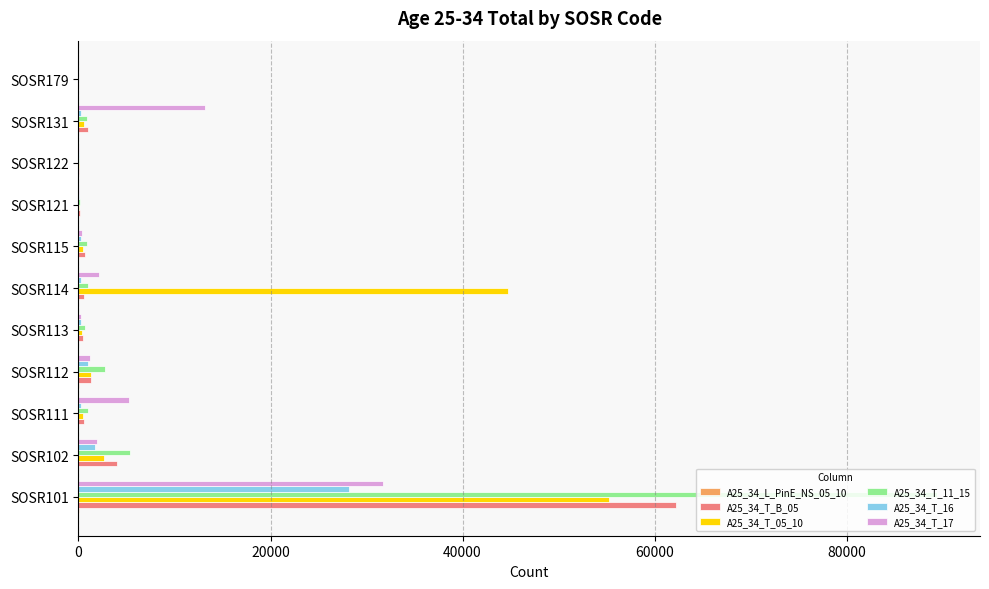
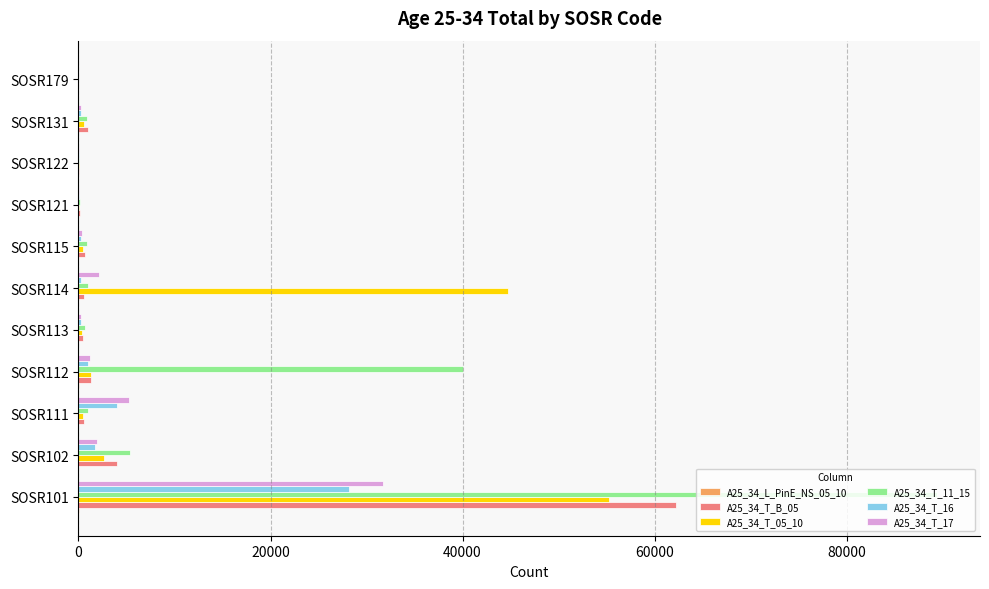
  {
    "A25_34_T_05_10": {
      "SOSR179": 0,
      "SOSR131": 1000,
      "SOSR115": 0,
      "SOSR114": 45000,
      "SOSR113": 0,
      "SOSR112": 1000,
      "SOSR111": 1000,
      "SOSR102": 3000,
      "SOSR101": 55000
    },
    "A25_34_T_11_15": {
      "SOSR179": 0,
      "SOSR131": 1000,
      "SOSR115": 1000,
      "SOSR114": 1000,
      "SOSR113": 1000,
-     "SOSR112": 3000,
+     "SOSR112": 40000,
      "SOSR111": 1000,
      "SOSR102": 5000
    },
    "A25_34_T_16": {
      "SOSR179": 0,
      "SOSR115": 0,
      "SOSR114": 0,
      "SOSR113": 0,
      "SOSR112": 1000,
-     "SOSR111": 0,
+     "SOSR111": 4000,
      "SOSR102": 2000,
      "SOSR101": 28000
    },
    "A25_34_T_17": {
      "SOSR179": 0,
-     "SOSR131": 13000,
+     "SOSR131": 0,
      "SOSR115": 0,
      "SOSR114": 2000,
      "SOSR113": 0,
      "SOSR112": 1000,
      "SOSR111": 5000,
      "SOSR102": 2000,
      "SOSR101": 32000
    }
  }
